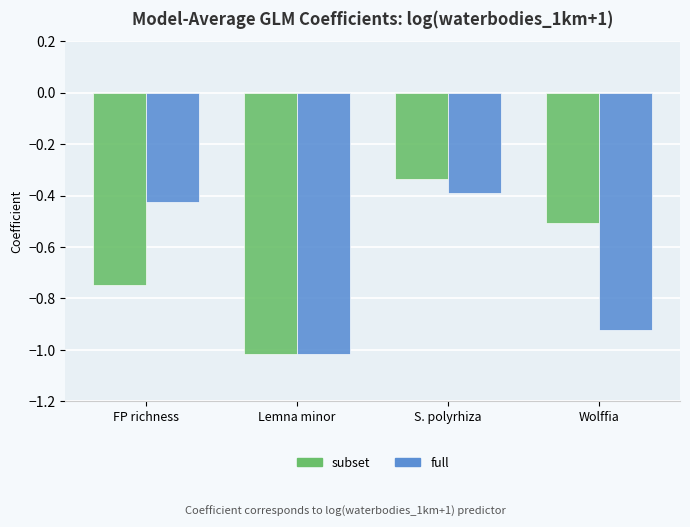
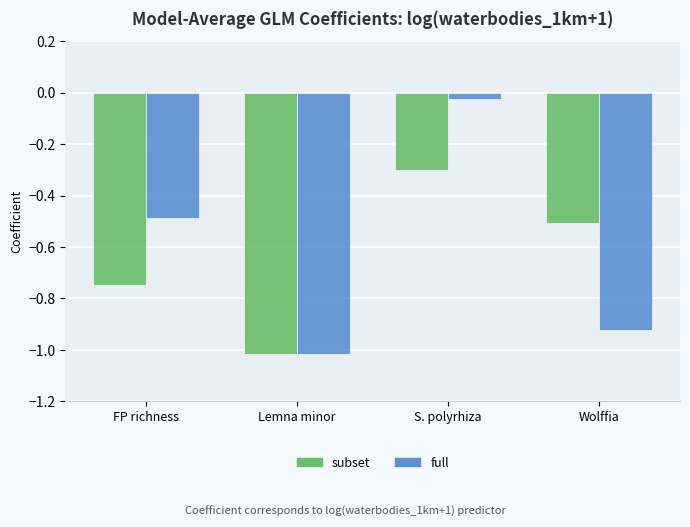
  {
    "subset": {
      "FP richness": -0.75,
      "Lemna minor": -1.02,
-     "S. polyrhiza": -0.34,
+     "S. polyrhiza": -0.30,
      "Wolffia": -0.51
    },
    "full": {
-     "FP richness": -0.42,
+     "FP richness": -0.49,
      "Lemna minor": -1.02,
-     "S. polyrhiza": -0.39,
+     "S. polyrhiza": -0.02,
      "Wolffia": -0.92
    }
  }
